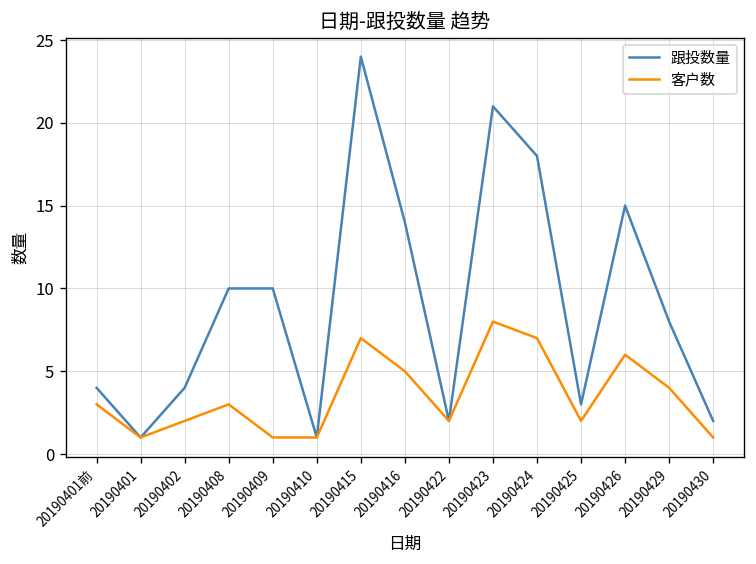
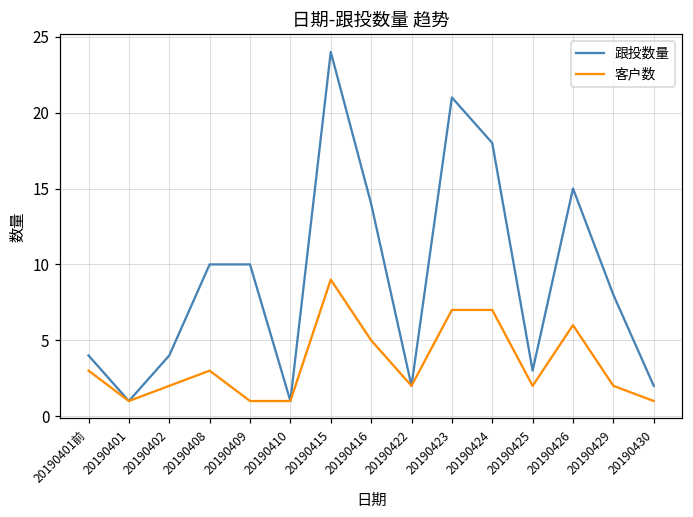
  {
    "跟投数量": {
      "20190401前": 4,
      "20190402": 4,
      "20190408": 10,
      "20190409": 10,
      "20190415": 24,
      "20190416": 14,
      "20190423": 21,
      "20190424": 18,
      "20190425": 3,
      "20190426": 15,
      "20190429": 8,
      "20190430": 2
    },
    "客户数": {
      "20190401前": 3,
      "20190402": 2,
      "20190408": 3,
      "20190409": 1,
-     "20190415": 7,
+     "20190415": 9,
      "20190416": 5,
-     "20190423": 8,
+     "20190423": 7,
      "20190424": 7,
      "20190425": 2,
      "20190426": 6,
-     "20190429": 4,
+     "20190429": 2,
      "20190430": 1
    }
  }
